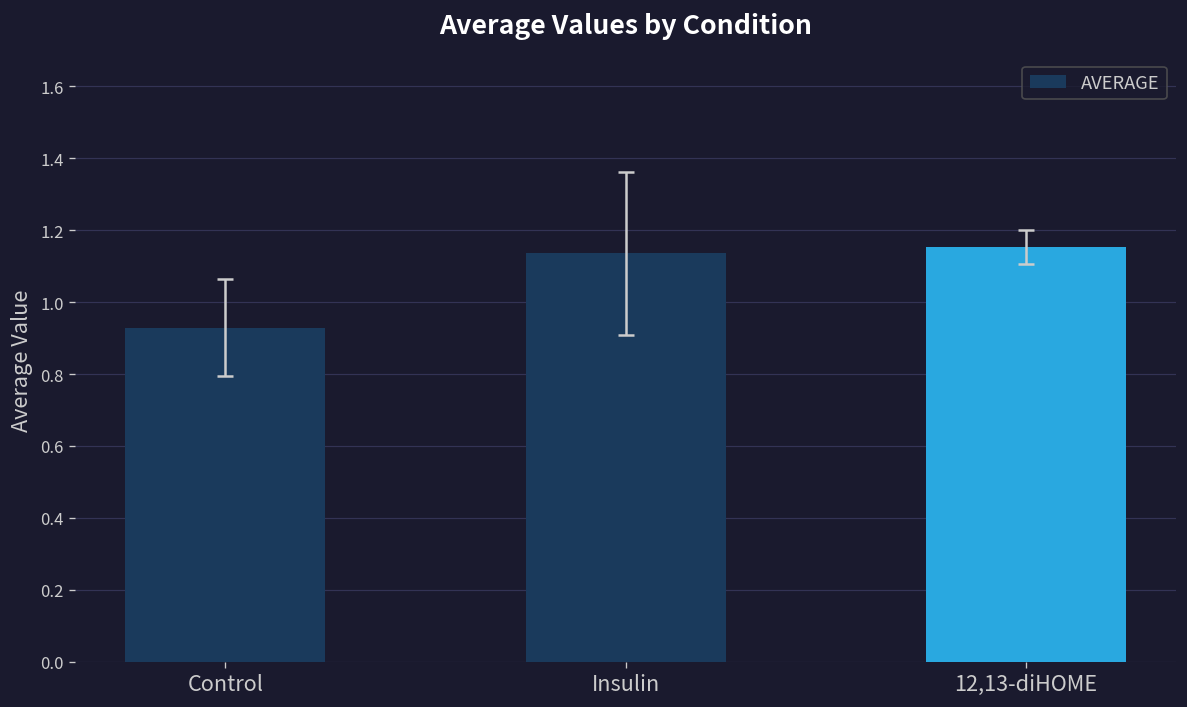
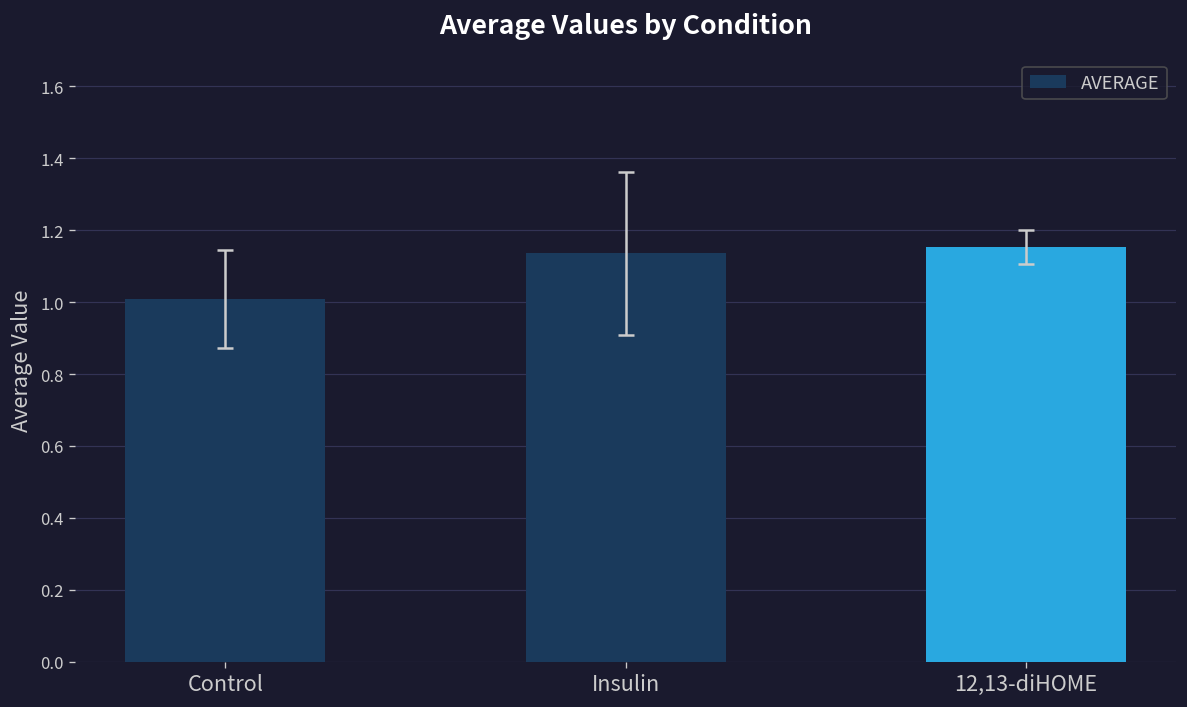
  {
    "AVERAGE": {
-     "Control": 0.93,
+     "Control": 1.01,
      "Insulin": 1.14,
      "12,13-diHOME": 1.15
    }
  }
